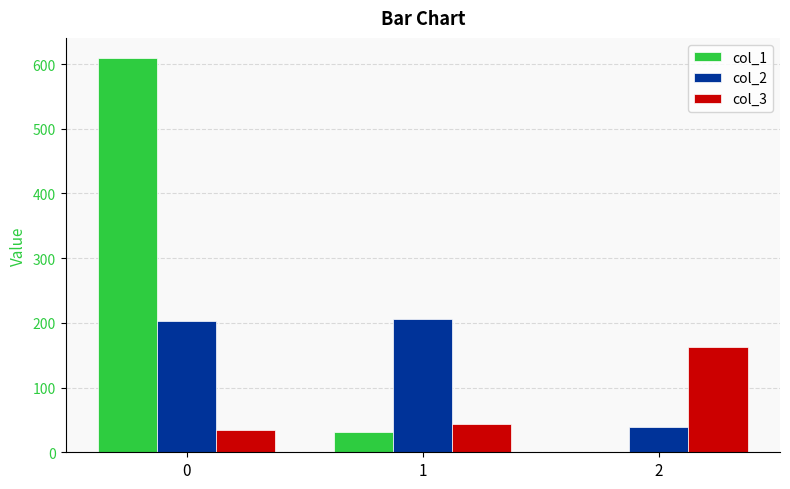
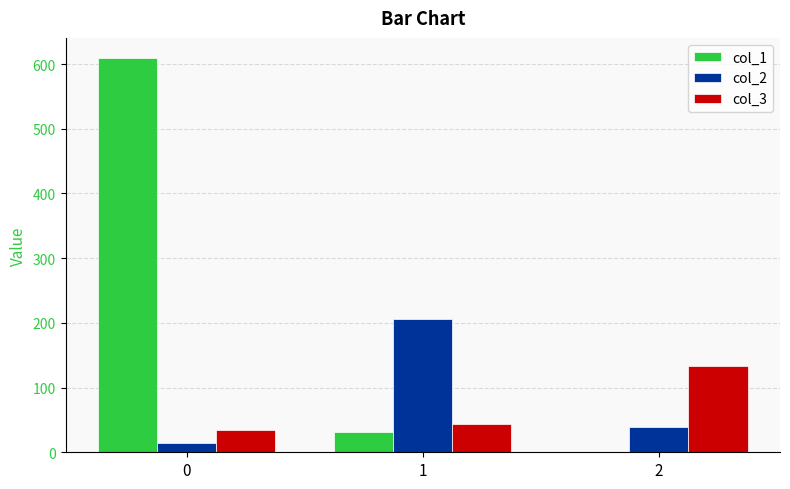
  {
    "col_1": {
      "0": 610,
      "1": 30,
      "2": 0
    },
    "col_2": {
-     "0": 200,
+     "0": 10,
      "1": 210,
      "2": 40
    },
    "col_3": {
      "0": 30,
      "1": 40,
-     "2": 160
+     "2": 130
    }
  }
